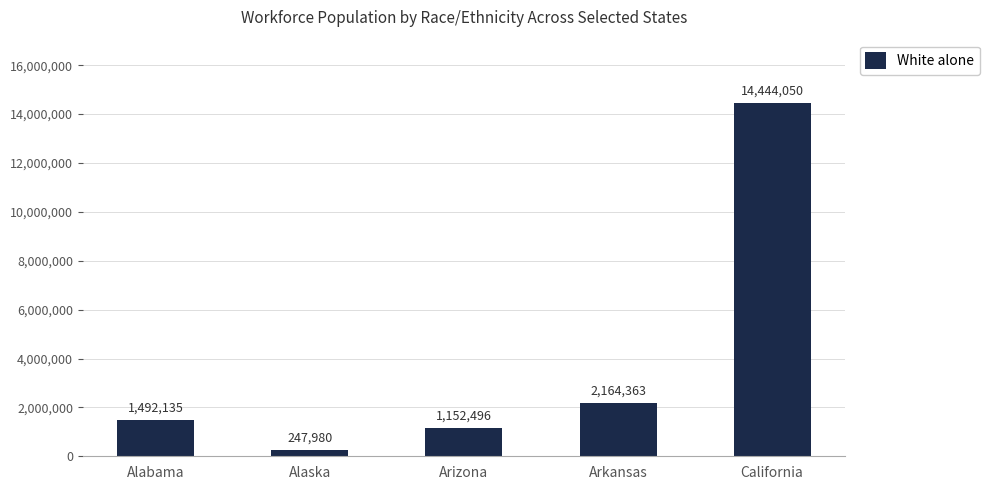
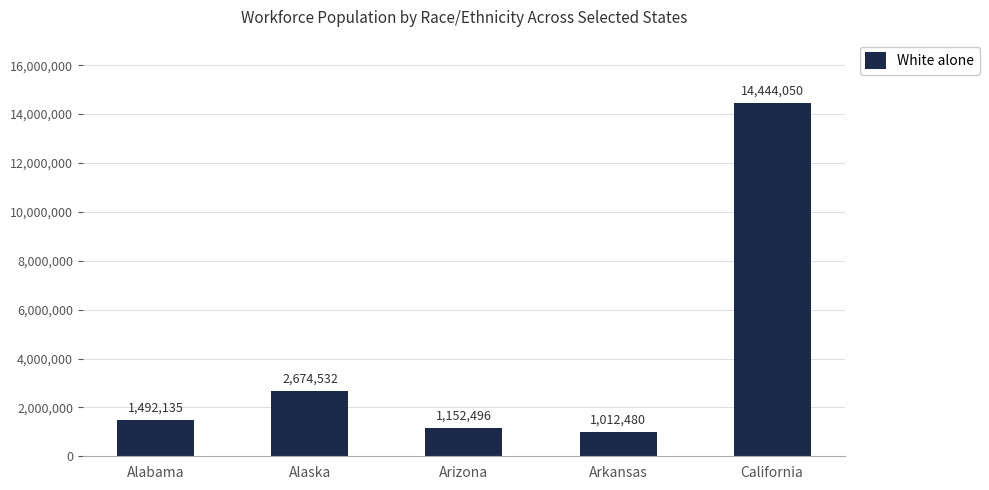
  {
    "Alabama": "1,492,135",
-   "Alaska": "247,980",
+   "Alaska": "2,674,532",
    "Arizona": "1,152,496",
-   "Arkansas": "2,164,363",
+   "Arkansas": "1,012,480",
    "California": "14,444,050"
  }
